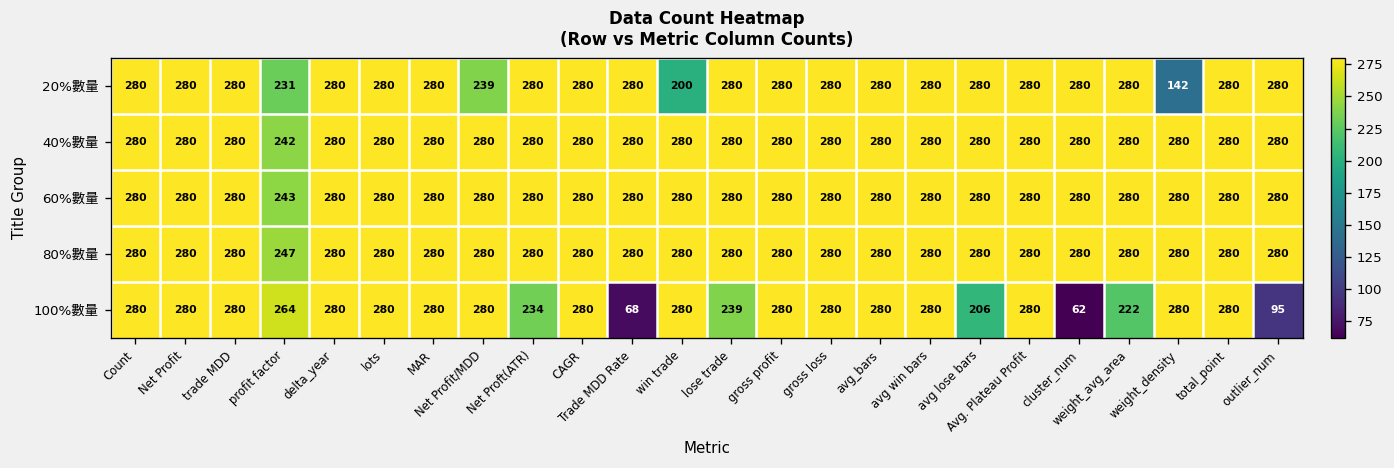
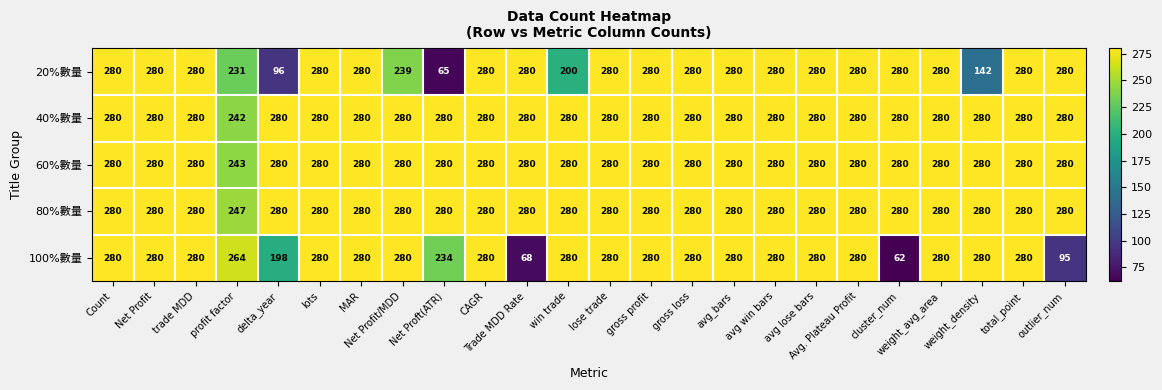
  {
    "20%數量": {
      "Count": 280,
      "Net Profit": 280,
      "trade MDD": 280,
      "profit factor": 231,
-     "delta_year": 280,
+     "delta_year": 96,
      "lots": 280,
      "MAR": 280,
      "Net Profit/MDD": 239,
-     "Net Proft(ATR)": 280,
+     "Net Proft(ATR)": 65,
      "CAGR": 280,
      "Trade MDD Rate": 280,
      "win trade": 200,
      "lose trade": 280,
      "gross profit": 280,
      "gross loss": 280,
      "avg_bars": 280,
      "avg win bars": 280,
      "avg lose bars": 280,
      "Avg. Plateau Profit": 280,
      "cluster_num": 280,
      "weight_avg_area": 280,
      "weight_density": 142,
      "total_point": 280,
      "outlier_num": 280
    },
    "40%數量": {
      "Count": 280,
      "Net Profit": 280,
      "trade MDD": 280,
      "profit factor": 242,
      "delta_year": 280,
      "lots": 280,
      "MAR": 280,
      "Net Profit/MDD": 280,
      "Net Proft(ATR)": 280,
      "CAGR": 280,
      "Trade MDD Rate": 280,
      "win trade": 280,
      "lose trade": 280,
      "gross profit": 280,
      "gross loss": 280,
      "avg_bars": 280,
      "avg win bars": 280,
      "avg lose bars": 280,
      "Avg. Plateau Profit": 280,
      "cluster_num": 280,
      "weight_avg_area": 280,
      "weight_density": 280,
      "total_point": 280,
      "outlier_num": 280
    },
    "60%數量": {
      "Count": 280,
      "Net Profit": 280,
      "trade MDD": 280,
      "profit factor": 243,
      "delta_year": 280,
      "lots": 280,
      "MAR": 280,
      "Net Profit/MDD": 280,
      "Net Proft(ATR)": 280,
      "CAGR": 280,
      "Trade MDD Rate": 280,
      "win trade": 280,
      "lose trade": 280,
      "gross profit": 280,
      "gross loss": 280,
      "avg_bars": 280,
      "avg win bars": 280,
      "avg lose bars": 280,
      "Avg. Plateau Profit": 280,
      "cluster_num": 280,
      "weight_avg_area": 280,
      "weight_density": 280,
      "total_point": 280,
      "outlier_num": 280
    },
    "80%數量": {
      "Count": 280,
      "Net Profit": 280,
      "trade MDD": 280,
      "profit factor": 247,
      "delta_year": 280,
      "lots": 280,
      "MAR": 280,
      "Net Profit/MDD": 280,
      "Net Proft(ATR)": 280,
      "CAGR": 280,
      "Trade MDD Rate": 280,
      "win trade": 280,
      "lose trade": 280,
      "gross profit": 280,
      "gross loss": 280,
      "avg_bars": 280,
      "avg win bars": 280,
      "avg lose bars": 280,
      "Avg. Plateau Profit": 280,
      "cluster_num": 280,
      "weight_avg_area": 280,
      "weight_density": 280,
      "total_point": 280,
      "outlier_num": 280
    },
    "100%數量": {
      "Count": 280,
      "Net Profit": 280,
      "trade MDD": 280,
      "profit factor": 264,
-     "delta_year": 280,
+     "delta_year": 198,
      "lots": 280,
      "MAR": 280,
      "Net Profit/MDD": 280,
      "Net Proft(ATR)": 234,
      "CAGR": 280,
      "Trade MDD Rate": 68,
      "win trade": 280,
-     "lose trade": 239,
+     "lose trade": 280,
      "gross profit": 280,
      "gross loss": 280,
      "avg_bars": 280,
      "avg win bars": 280,
-     "avg lose bars": 206,
+     "avg lose bars": 280,
      "Avg. Plateau Profit": 280,
      "cluster_num": 62,
-     "weight_avg_area": 222,
+     "weight_avg_area": 280,
      "weight_density": 280,
      "total_point": 280,
      "outlier_num": 95
    }
  }
